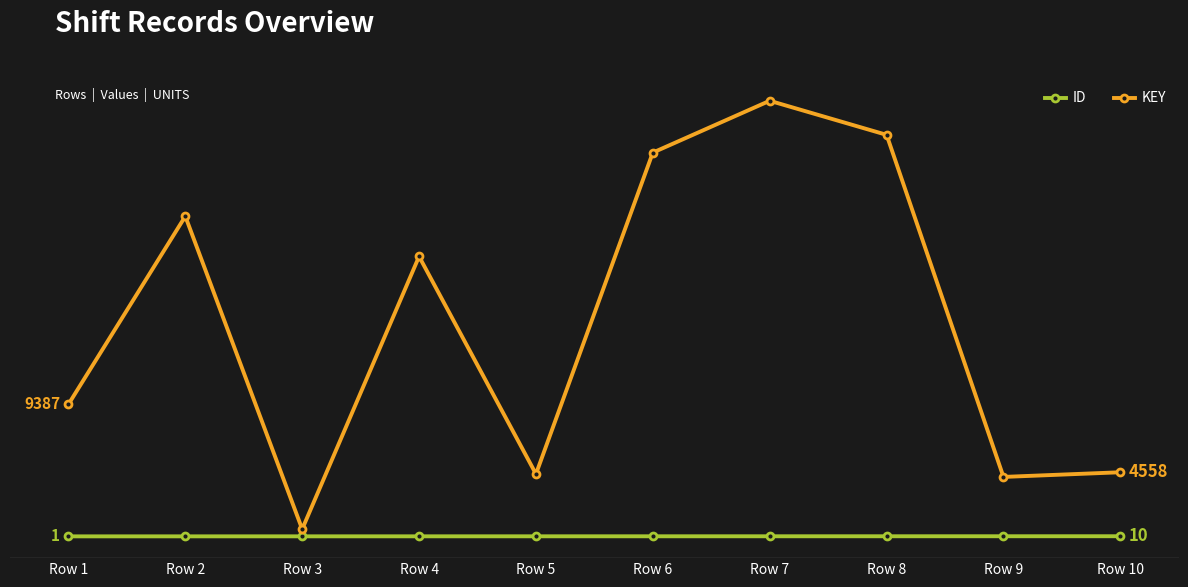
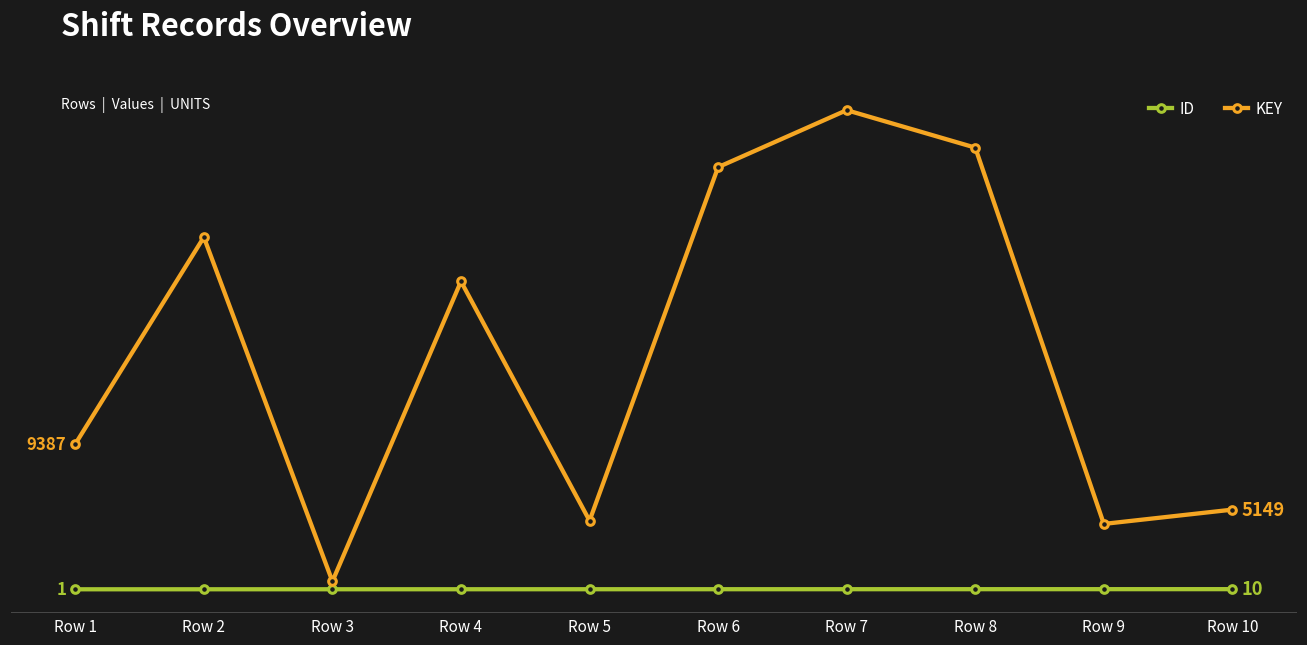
  {
    "ID": {
      "Row 1": 1,
      "Row 10": 10
    },
    "KEY": {
      "Row 1": 9387,
-     "Row 10": 4558
+     "Row 10": 5149
    }
  }
